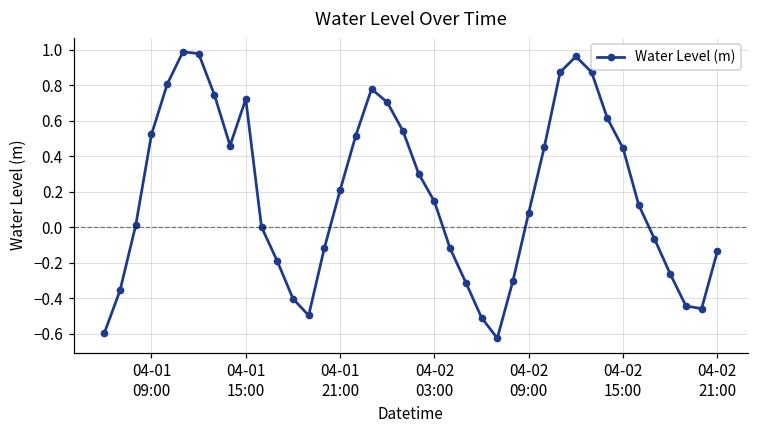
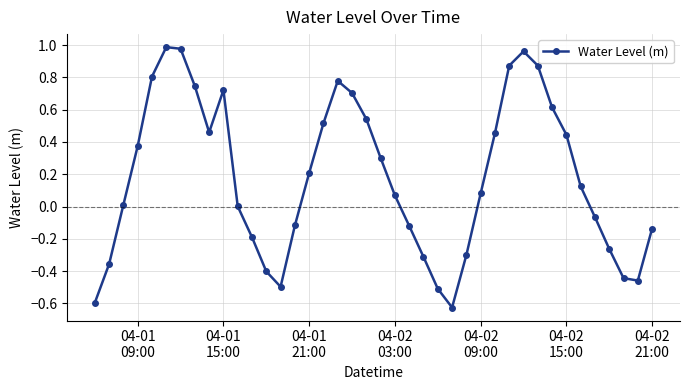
  {
-   "04-01 09:00": 0.52,
+   "04-01 09:00": 0.38,
    "04-01 15:00": 0.72,
    "04-01 21:00": 0.21,
-   "04-02 03:00": 0.14,
+   "04-02 03:00": 0.07,
    "04-02 09:00": 0.08,
    "04-02 15:00": 0.44,
    "04-02 21:00": -0.14
  }
